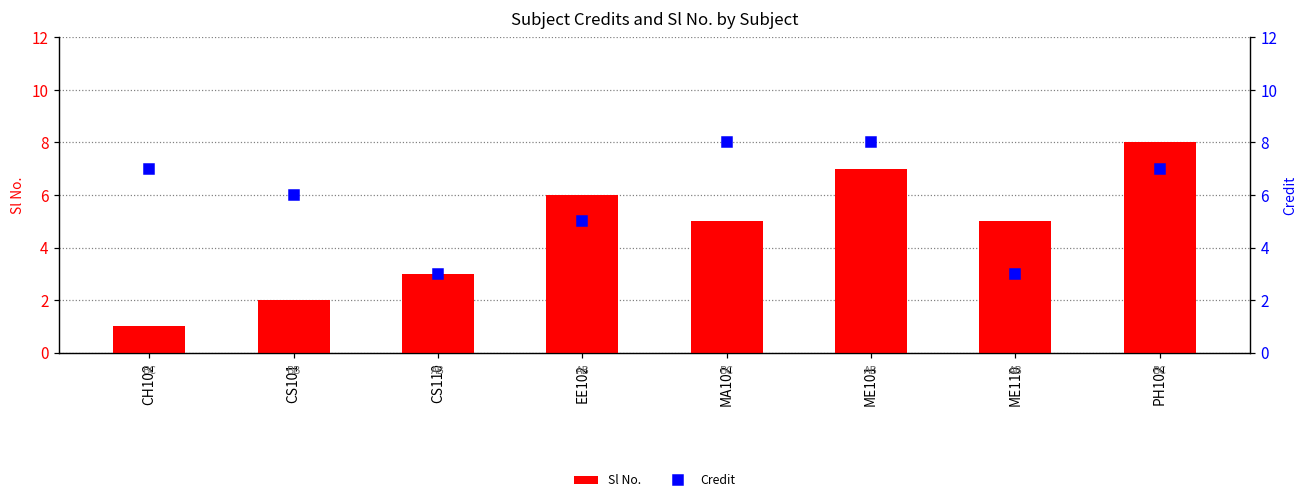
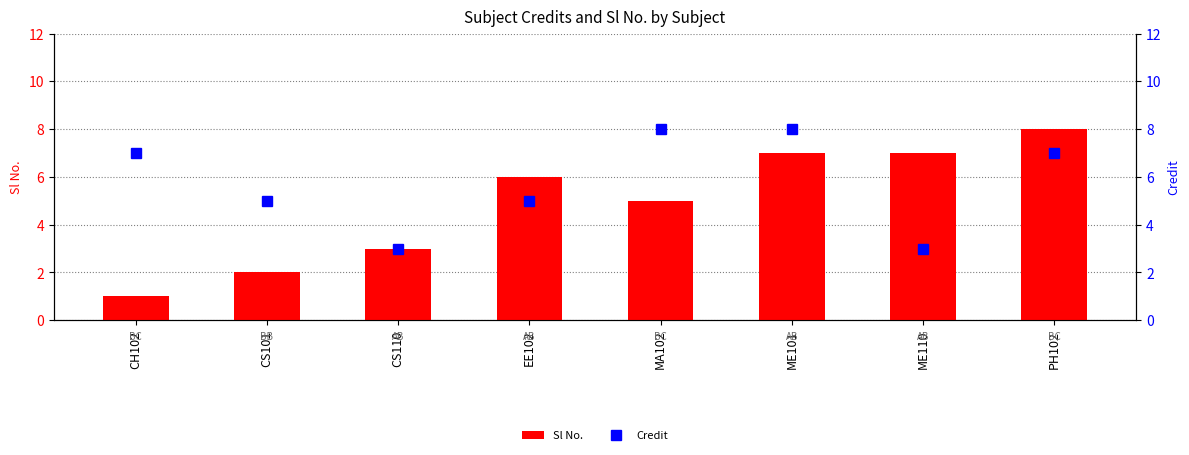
  {
    "Sl No.": {
      "CH102": 1,
      "CS101": 2,
      "CS110": 3,
      "EE102": 6,
      "MA102": 5,
      "ME101": 7,
-     "ME110": 5,
+     "ME110": 7,
      "PH102": 8
    },
    "Credit": {
      "CH102": 7,
-     "CS101": 6,
+     "CS101": 5,
      "CS110": 3,
      "EE102": 5,
      "MA102": 8,
      "ME101": 8,
      "ME110": 3,
      "PH102": 7
    }
  }
